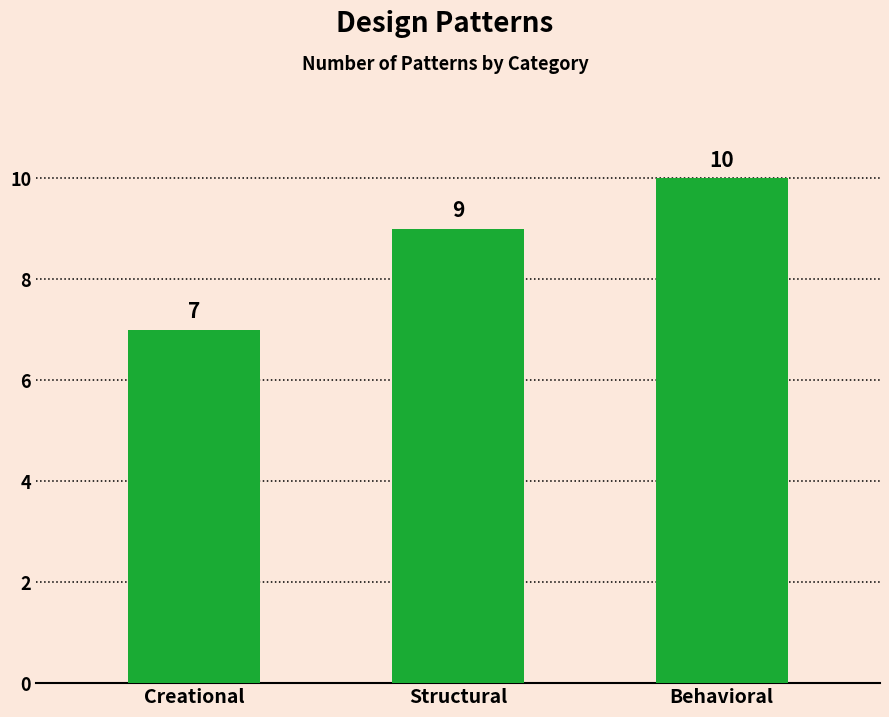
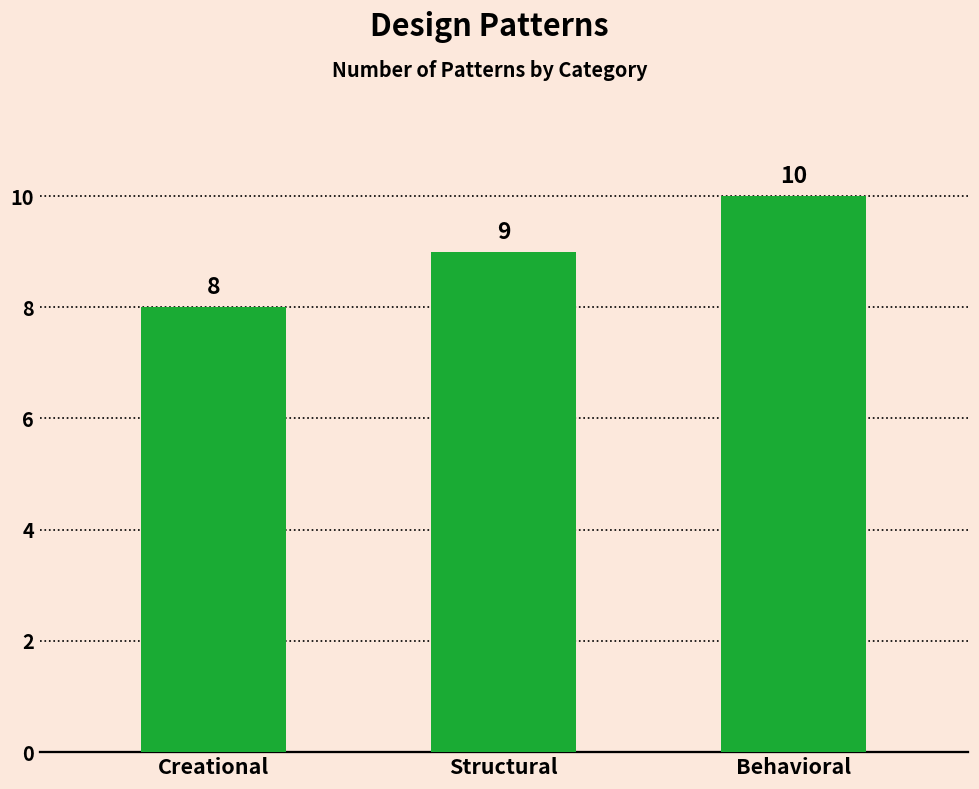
  {
-   "Creational": 7,
+   "Creational": 8,
    "Structural": 9,
    "Behavioral": 10
  }
